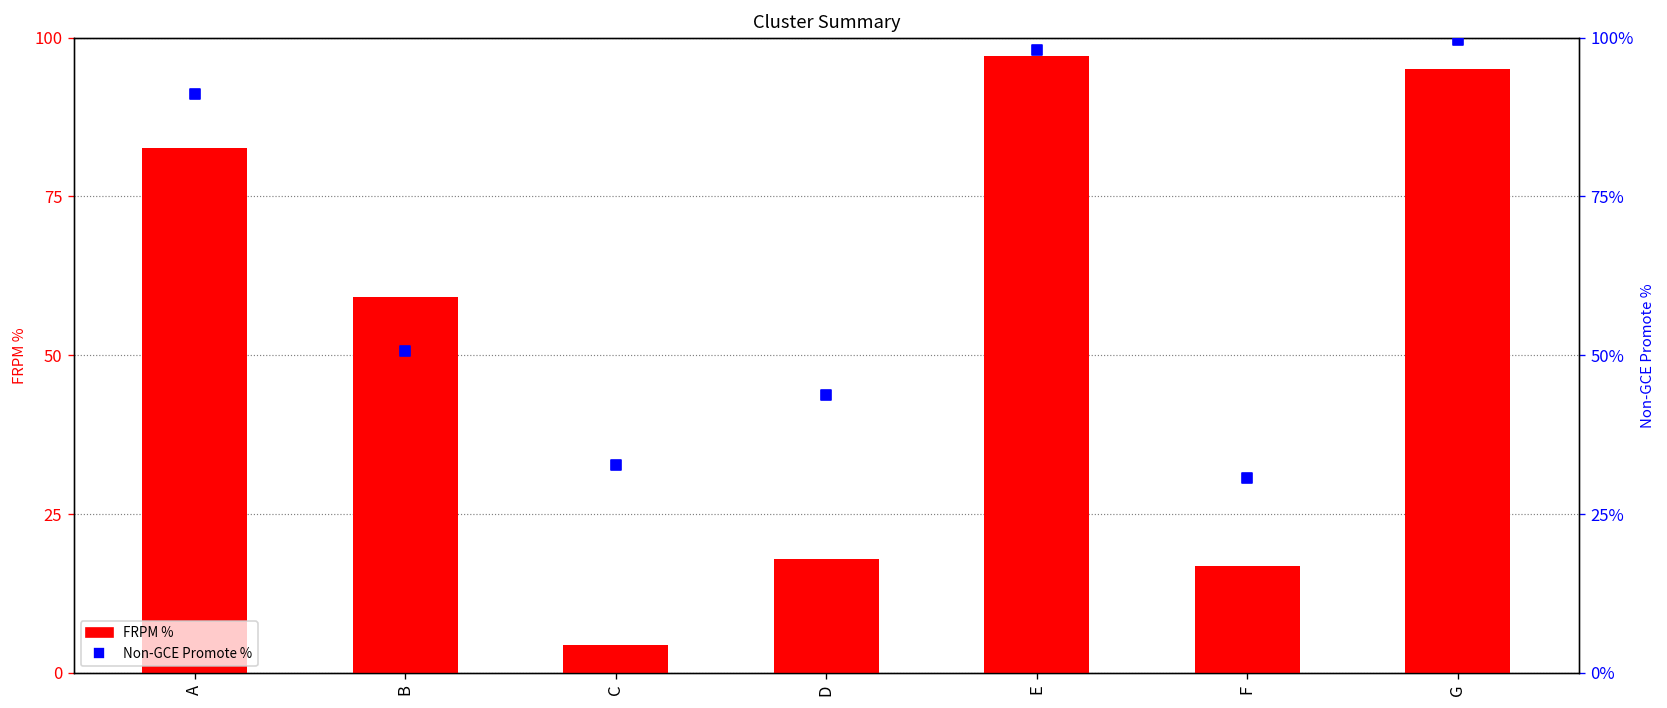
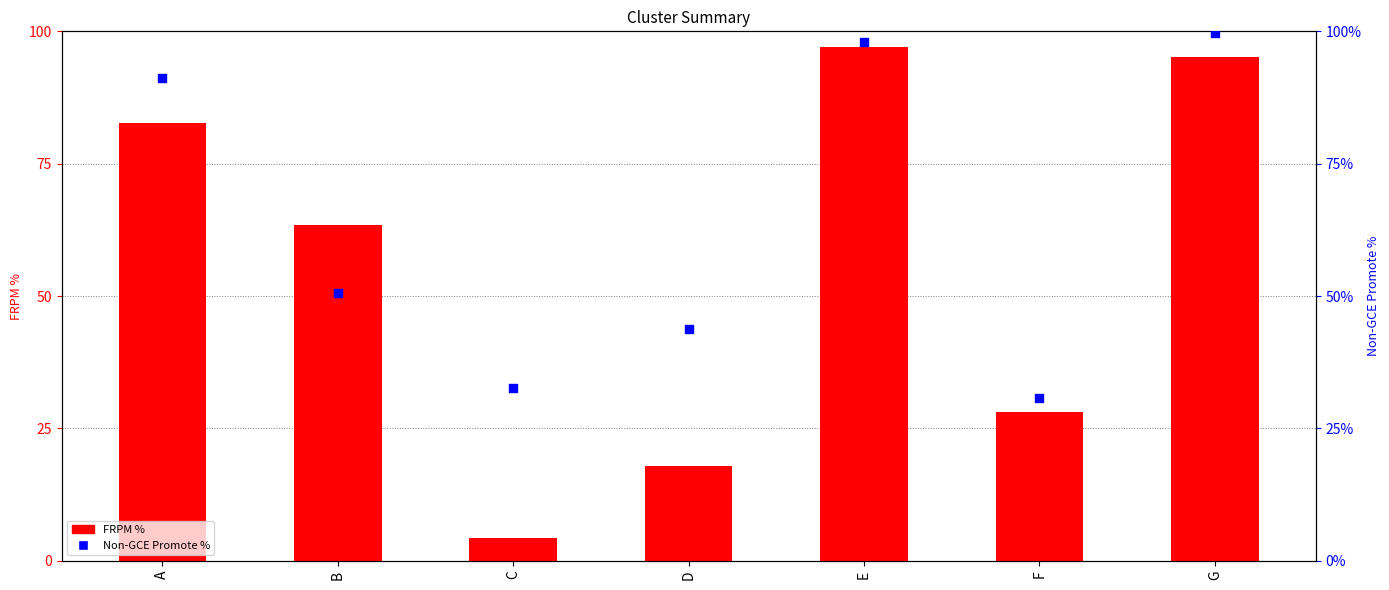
  {
    "FRPM %": {
      "A": 83,
-     "B": 59,
+     "B": 63,
      "C": 4,
      "D": 18,
      "E": 97,
-     "F": 17,
+     "F": 28,
      "G": 95
    }
  }
